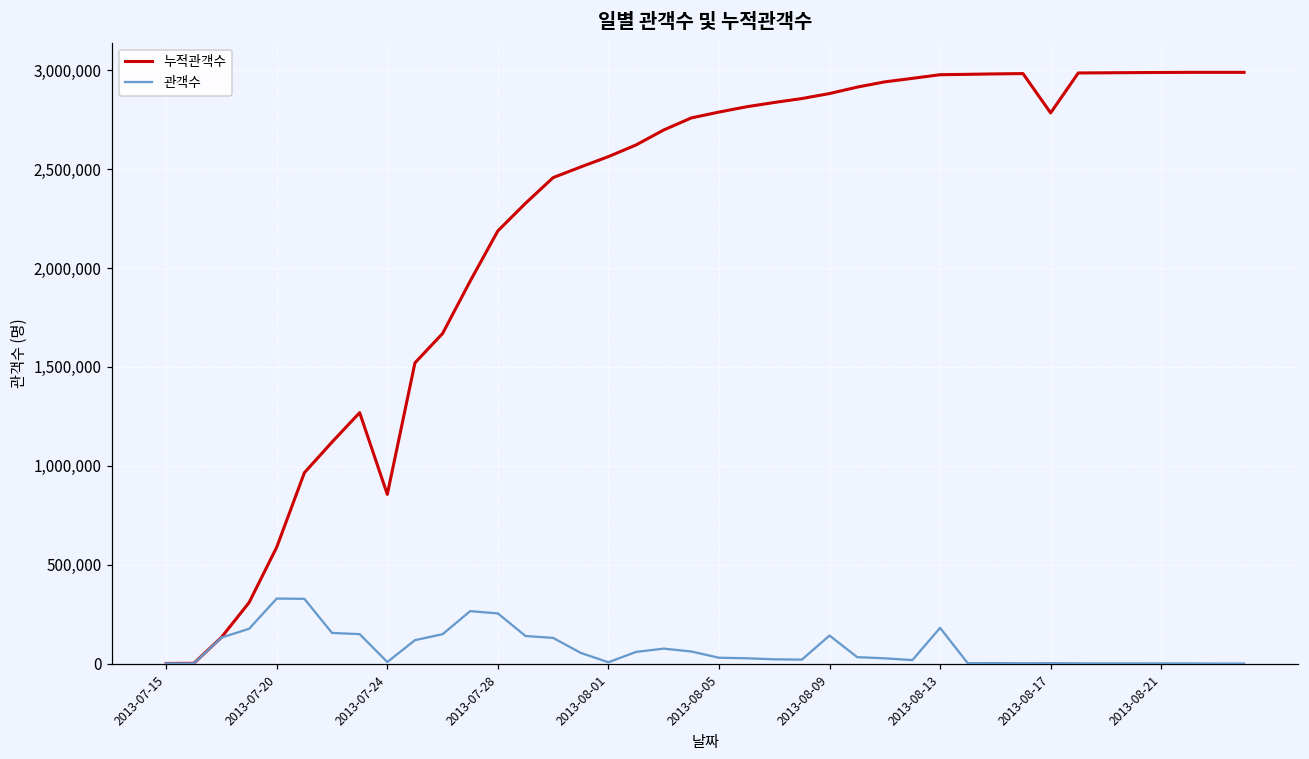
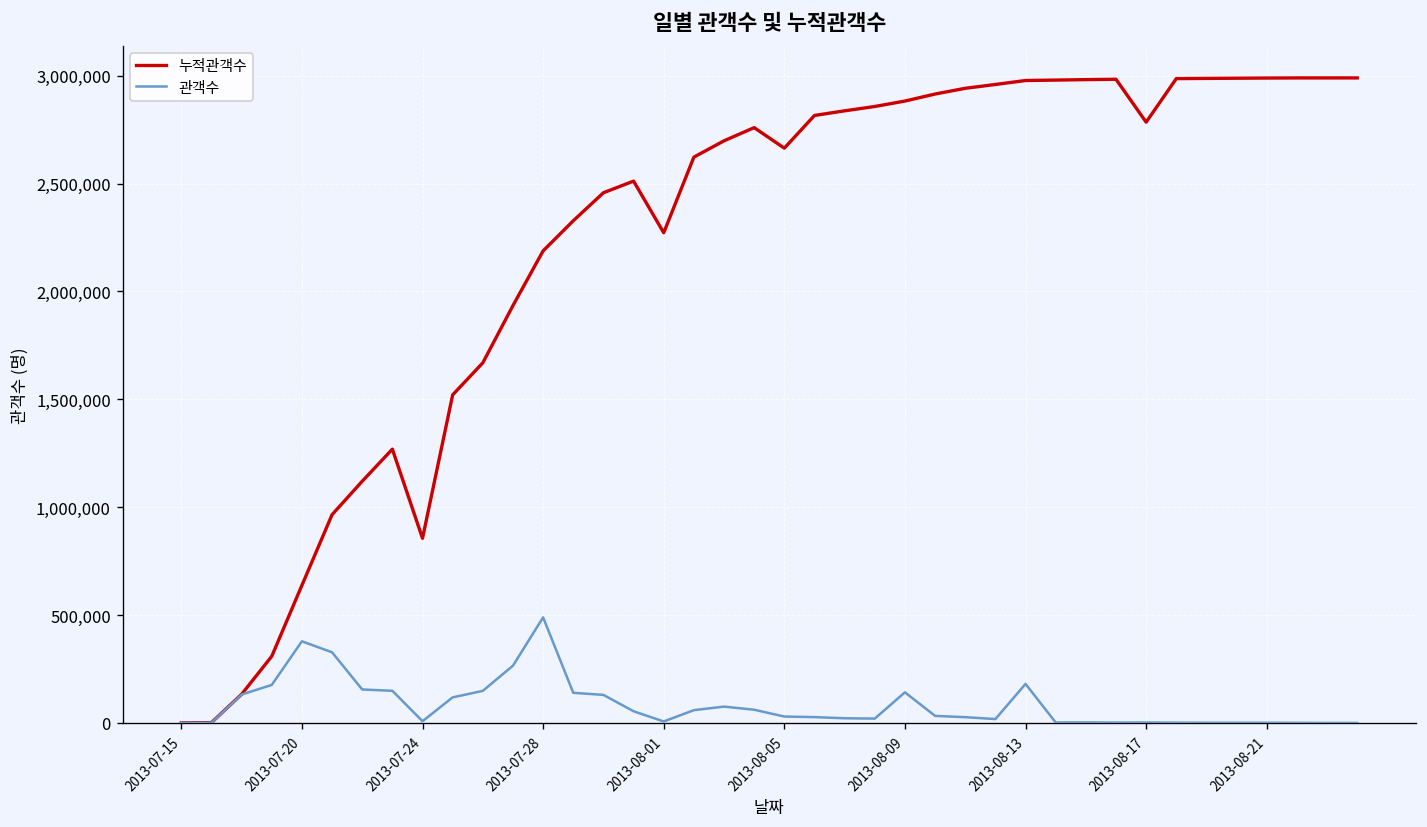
  {
    "누적관객수": {
-     "2013-07-20": "590,000",
+     "2013-07-20": "640,000",
      "2013-07-24": "860,000",
      "2013-07-28": "2,190,000",
-     "2013-08-01": "2,560,000",
-     "2013-08-05": "2,790,000",
+     "2013-08-01": "2,270,000",
+     "2013-08-05": "2,660,000",
      "2013-08-09": "2,880,000",
      "2013-08-13": "2,980,000",
      "2013-08-17": "2,780,000",
      "2013-08-21": "2,990,000"
    },
    "관객수": {
-     "2013-07-20": "330,000",
+     "2013-07-20": "380,000",
      "2013-07-24": "10,000",
-     "2013-07-28": "250,000",
+     "2013-07-28": "490,000",
      "2013-08-01": "10,000",
      "2013-08-05": "30,000",
      "2013-08-09": "140,000",
      "2013-08-13": "180,000",
      "2013-08-17": "0",
      "2013-08-21": "0"
    }
  }
